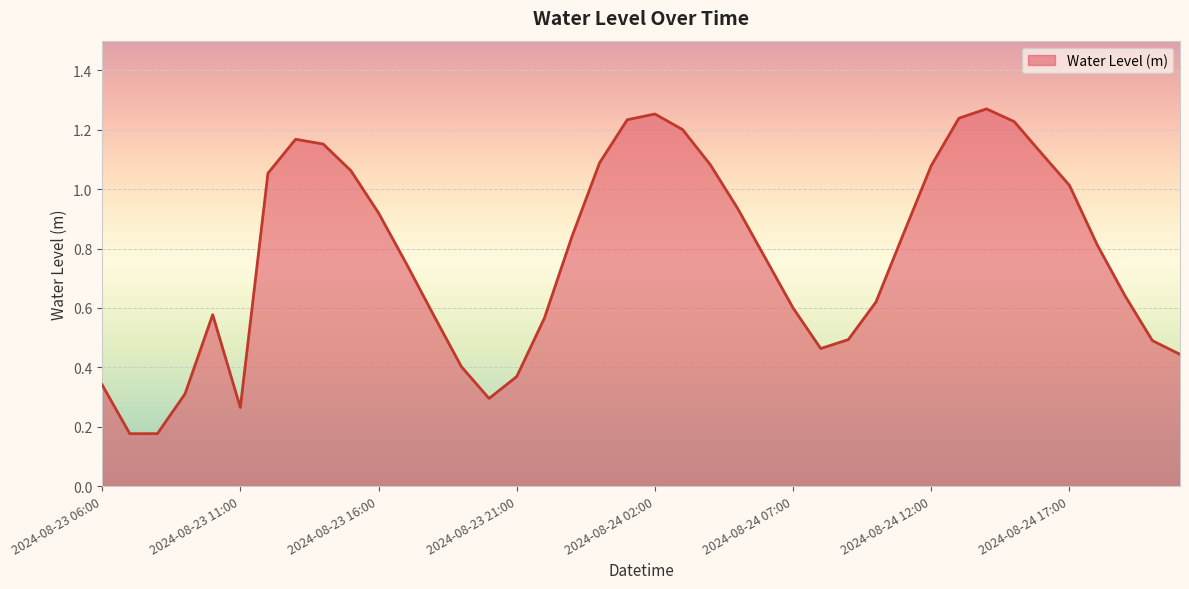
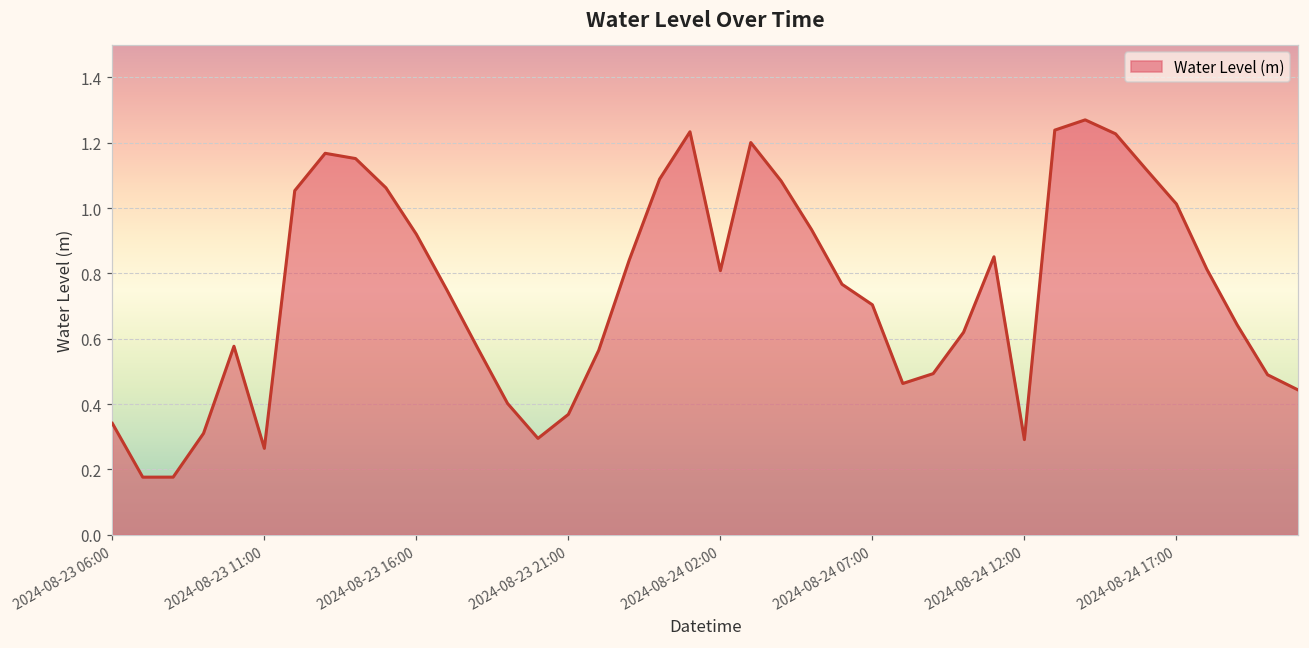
  {
    "2024-08-23 06:00": 0.34,
    "2024-08-23 11:00": 0.26,
    "2024-08-23 16:00": 0.92,
    "2024-08-23 21:00": 0.37,
-   "2024-08-24 02:00": 1.25,
-   "2024-08-24 07:00": 0.60,
-   "2024-08-24 12:00": 1.08,
+   "2024-08-24 02:00": 0.81,
+   "2024-08-24 07:00": 0.70,
+   "2024-08-24 12:00": 0.29,
    "2024-08-24 17:00": 1.01
  }
